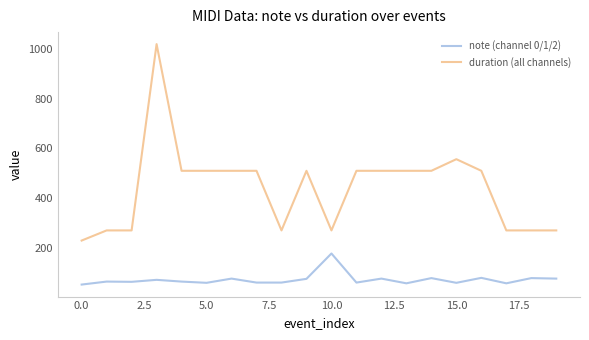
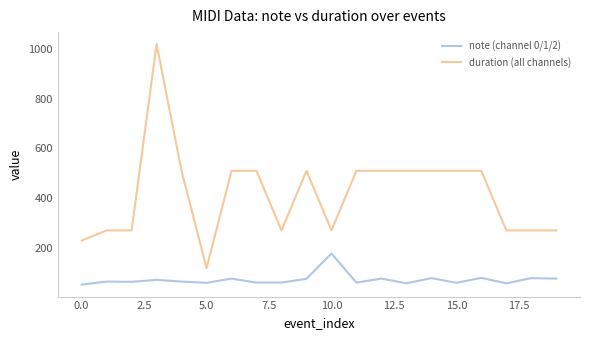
  {
    "note (channel 0/1/2)": {
      "0.0": 50,
      "5.0": 60,
      "10.0": 180,
      "15.0": 60
    },
    "duration (all channels)": {
      "0.0": 230,
-     "5.0": 510,
+     "5.0": 120,
      "10.0": 270,
-     "15.0": 560
+     "15.0": 510
    }
  }
